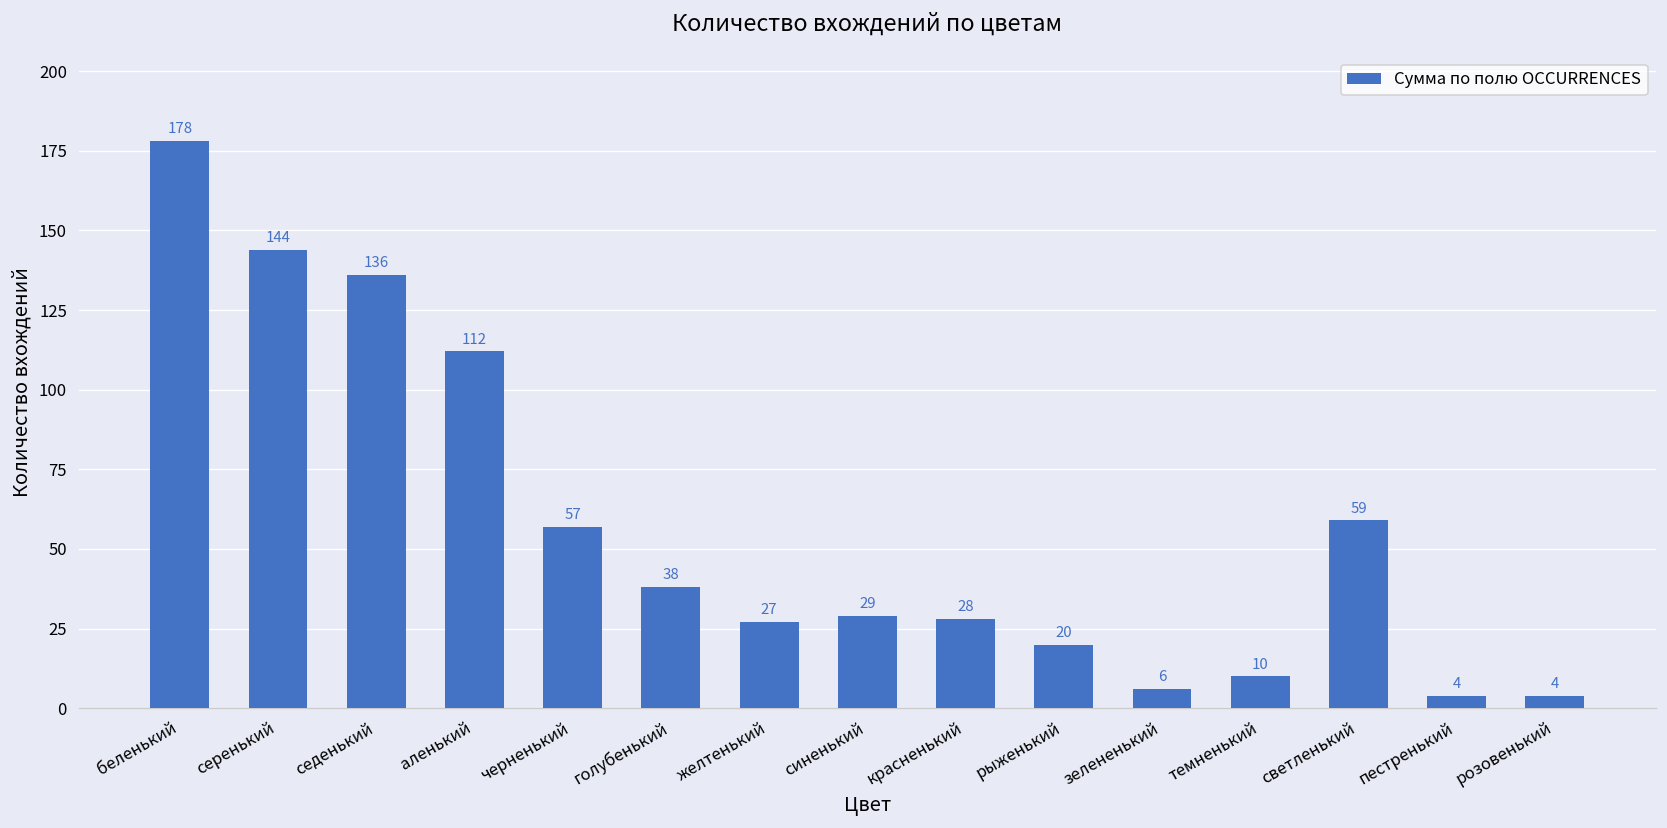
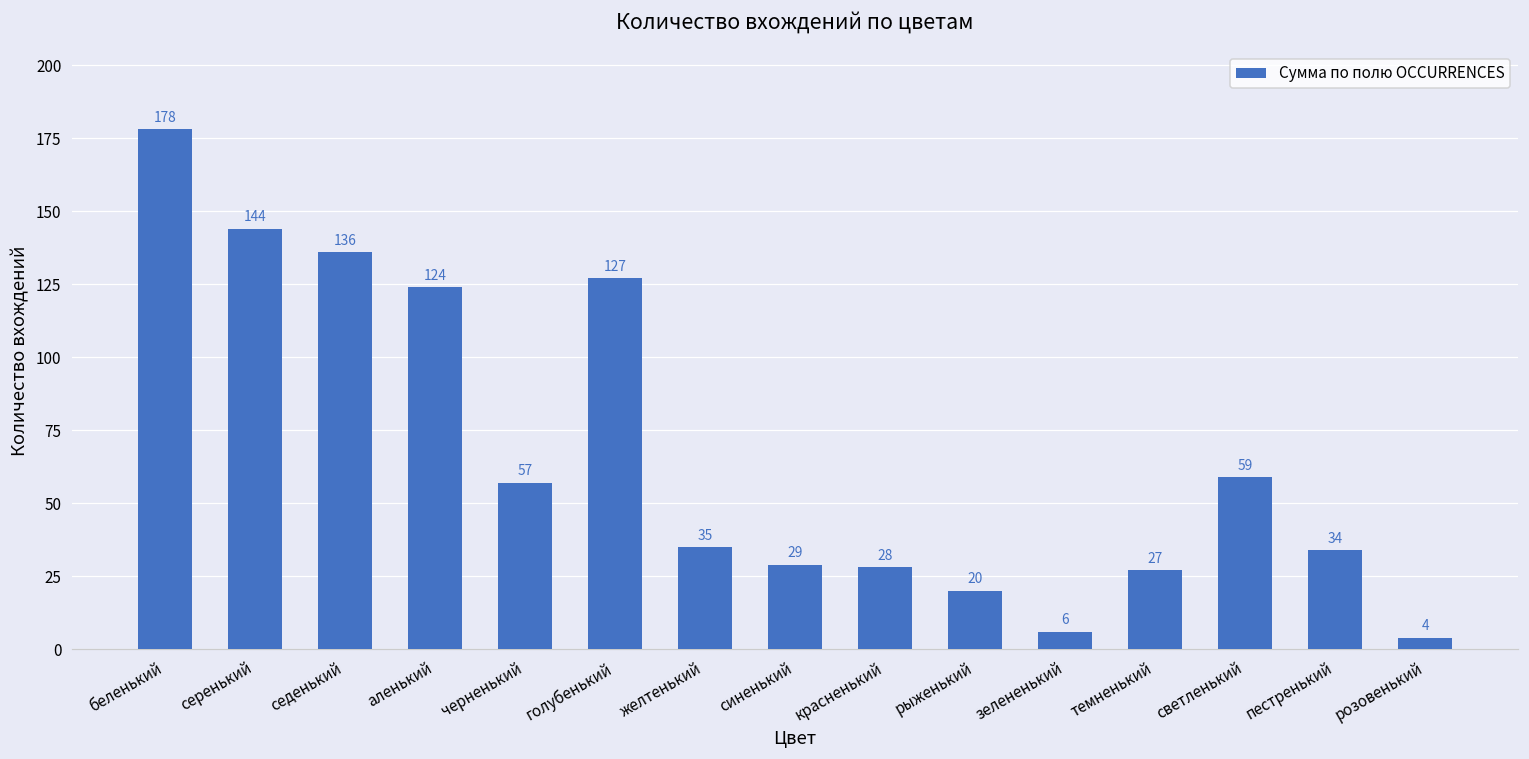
  {
    "беленький": 178,
    "серенький": 144,
    "седенький": 136,
-   "аленький": 112,
+   "аленький": 124,
    "черненький": 57,
-   "голубенький": 38,
-   "желтенький": 27,
+   "голубенький": 127,
+   "желтенький": 35,
    "синенький": 29,
    "красненький": 28,
    "рыженький": 20,
    "зелененький": 6,
-   "темненький": 10,
+   "темненький": 27,
    "светленький": 59,
-   "пестренький": 4,
+   "пестренький": 34,
    "розовенький": 4
  }
